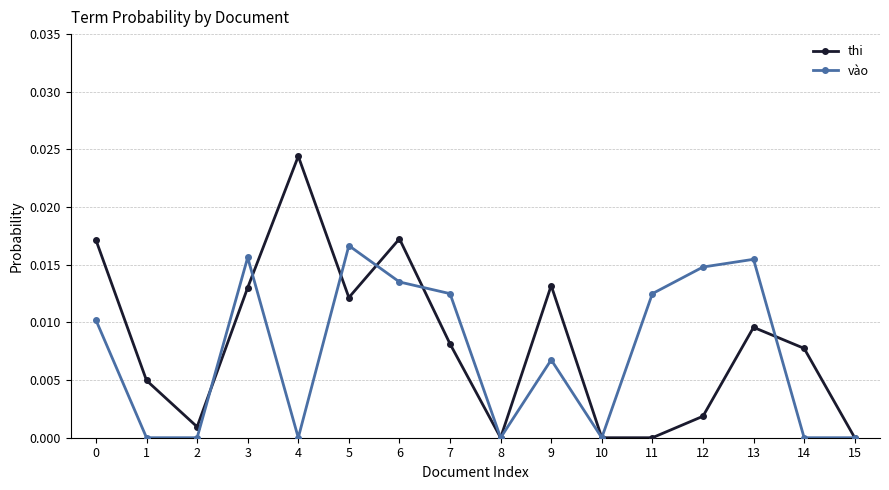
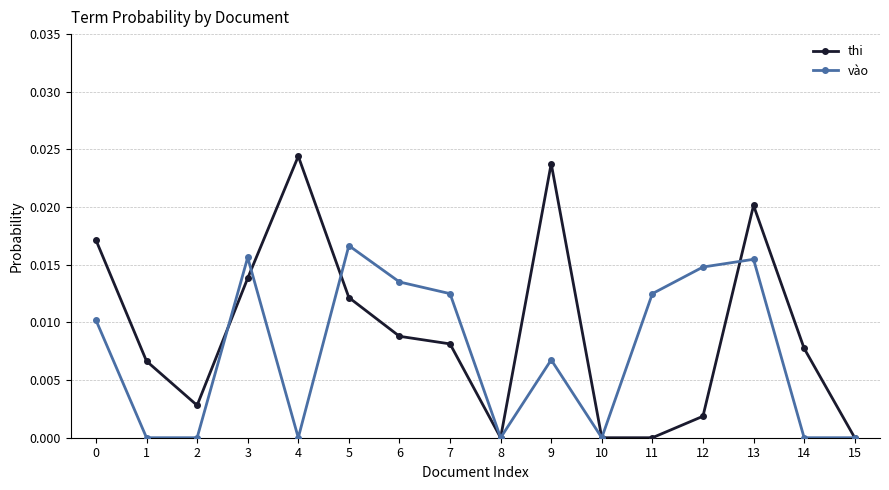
  {
    "thi": {
      "0": 0.0171,
-     "1": 0.0050,
-     "2": 0.0009,
-     "3": 0.0130,
+     "1": 0.0066,
+     "2": 0.0028,
+     "3": 0.0138,
      "4": 0.0244,
      "5": 0.0122,
-     "6": 0.0172,
+     "6": 0.0088,
      "7": 0.0081,
-     "9": 0.0132,
+     "9": 0.0238,
      "11": 0.0000,
      "12": 0.0019,
-     "13": 0.0096,
+     "13": 0.0201,
      "14": 0.0077
    },
    "vào": {
      "0": 0.0102,
      "1": 0.0000,
      "2": 0.0000,
      "3": 0.0156,
      "4": 0.0000,
      "5": 0.0167,
      "6": 0.0135,
      "7": 0.0125,
      "9": 0.0068,
      "11": 0.0125,
      "12": 0.0148,
      "13": 0.0155,
      "14": 0.0000
    }
  }
